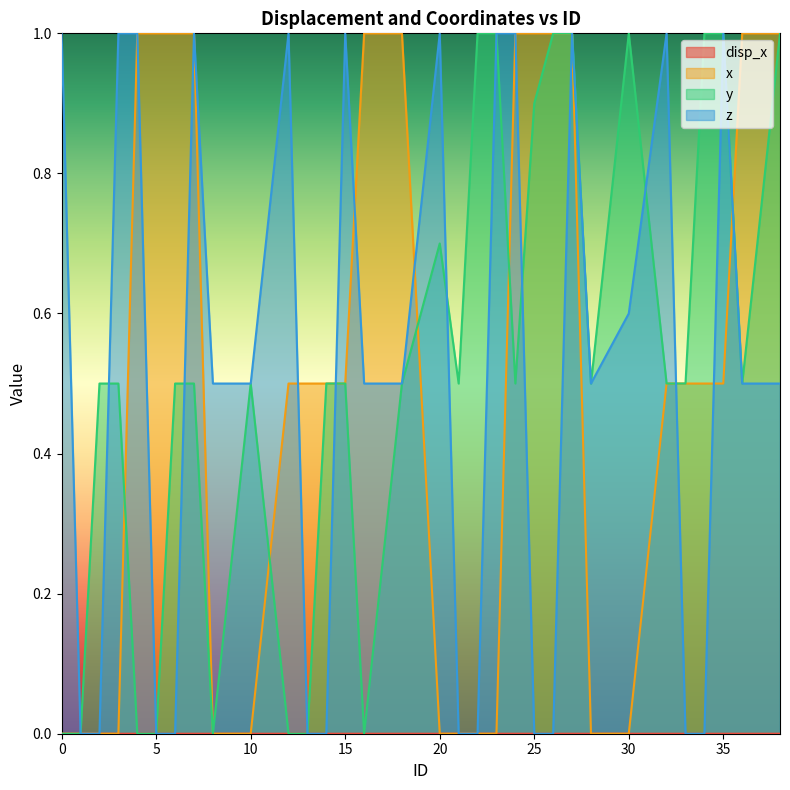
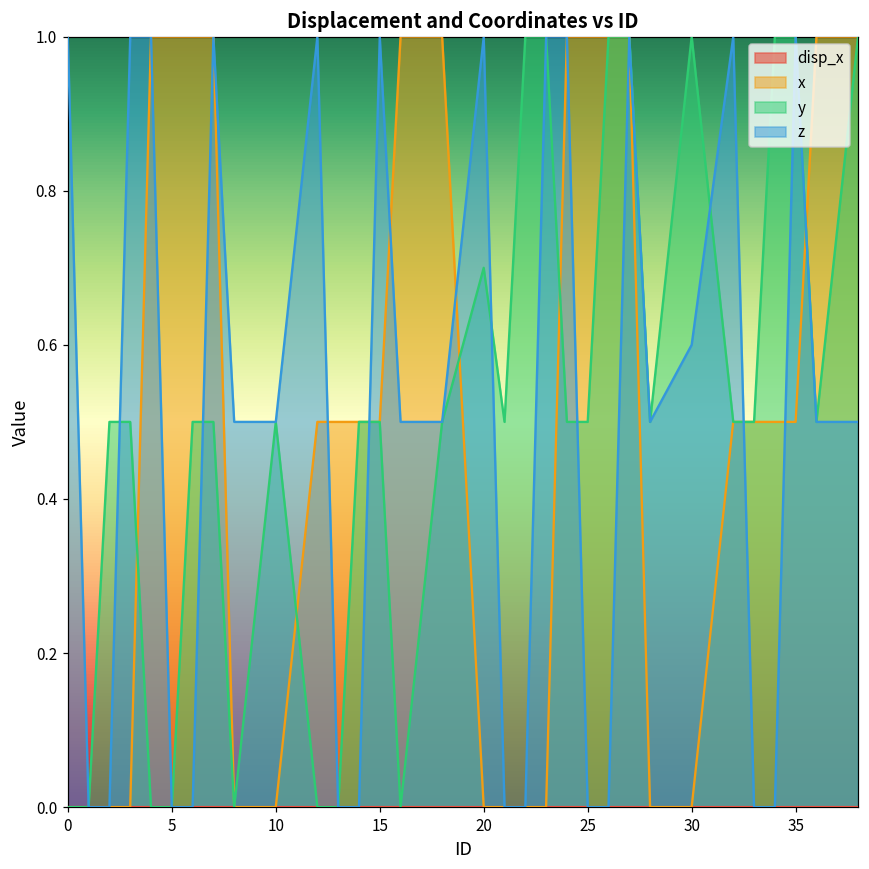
  {
    "disp_x": {
      "15": 0.0,
      "35": 0.0
    },
    "x": {
      "5": 1.0,
      "25": 1.0,
      "35": 0.5
    },
    "y": {
      "20": 0.7,
-     "25": 0.9,
+     "25": 0.5,
      "30": 1.0
    },
    "z": {
      "0": 1.0,
      "15": 1.0,
      "20": 1.0,
      "30": 0.6
    }
  }
